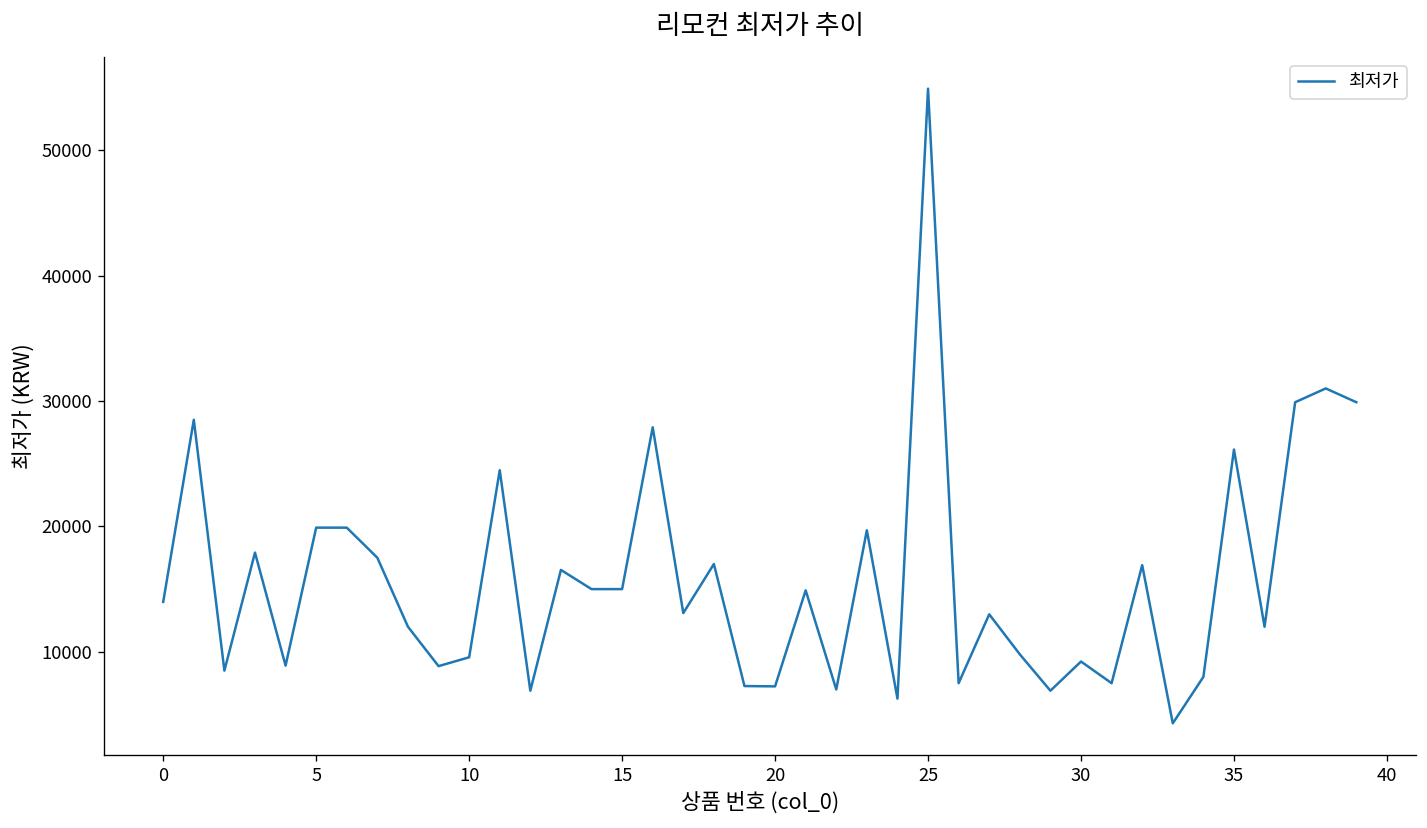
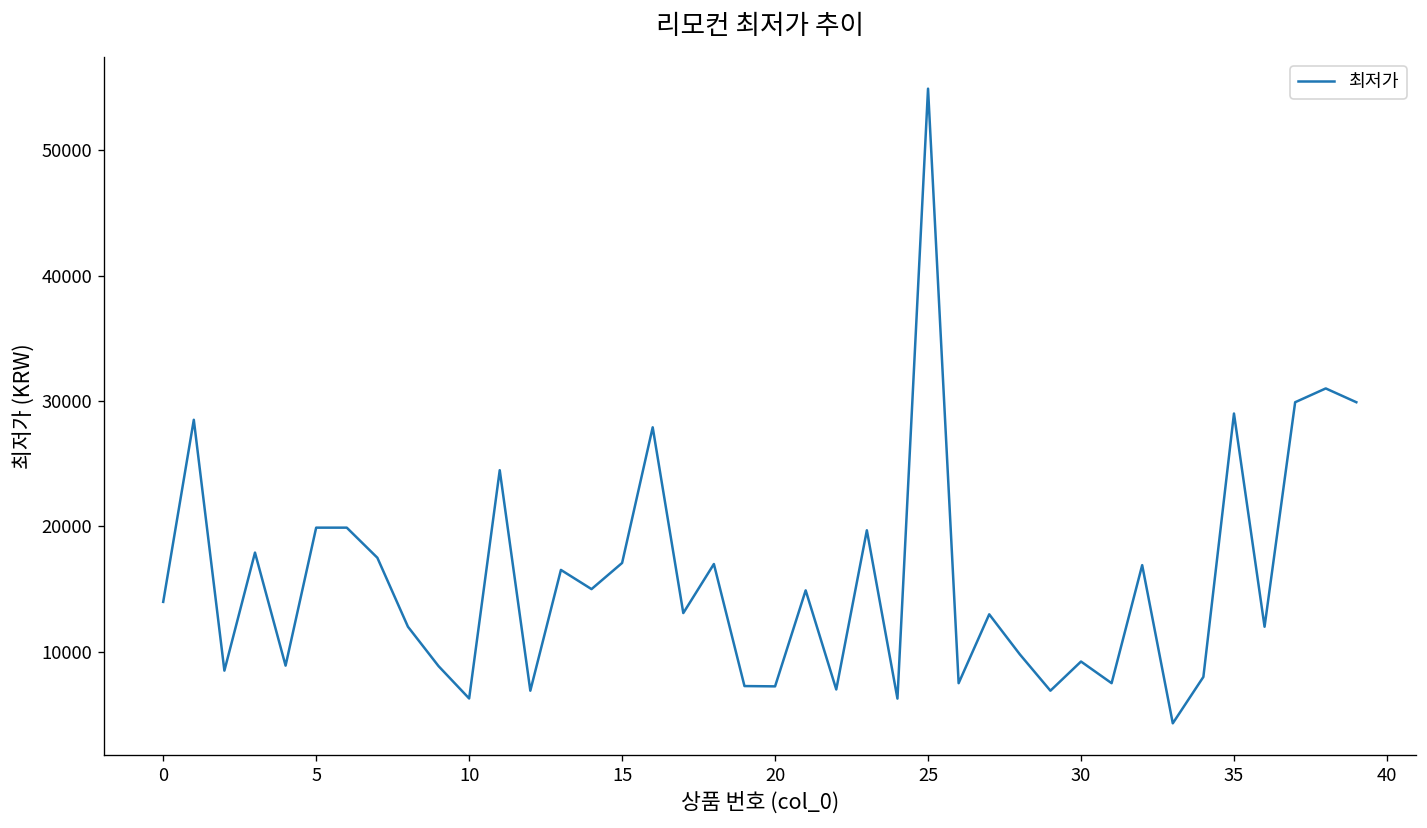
  {
    "0": 14000,
    "5": 19900,
-   "10": 9600,
-   "15": 15000,
+   "10": 6300,
+   "15": 17100,
    "20": 7200,
    "25": 54900,
    "30": 9200,
-   "35": 26100
+   "35": 29000
  }
